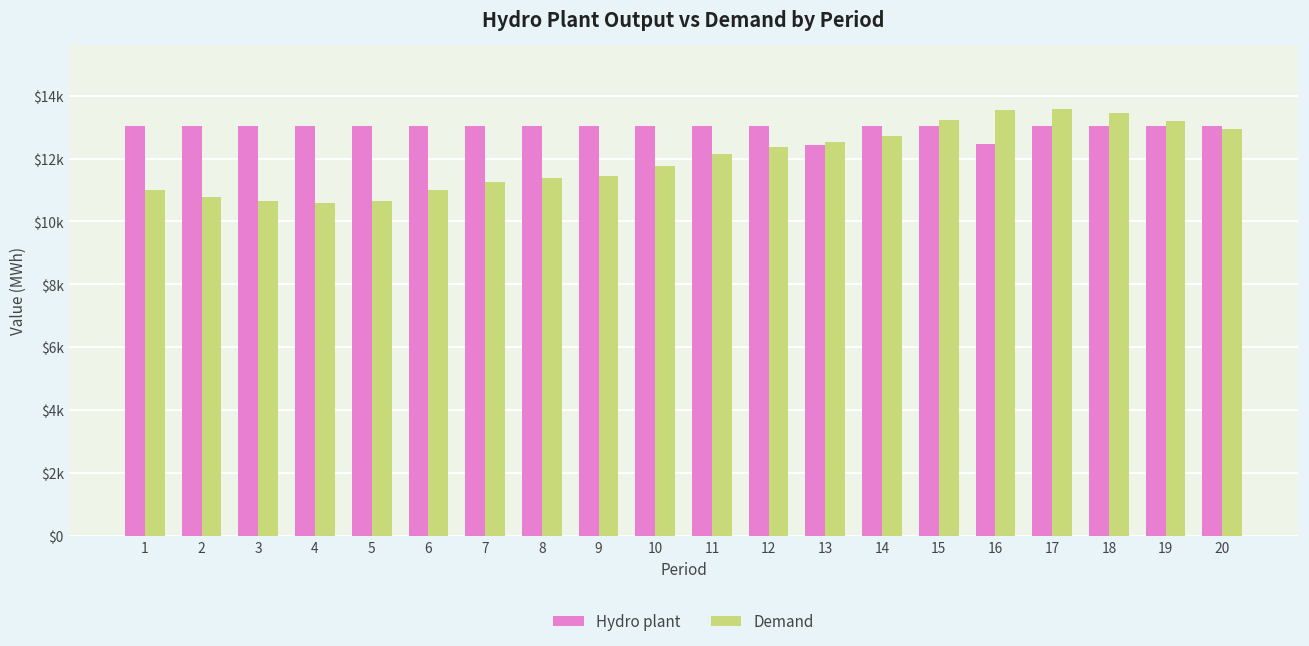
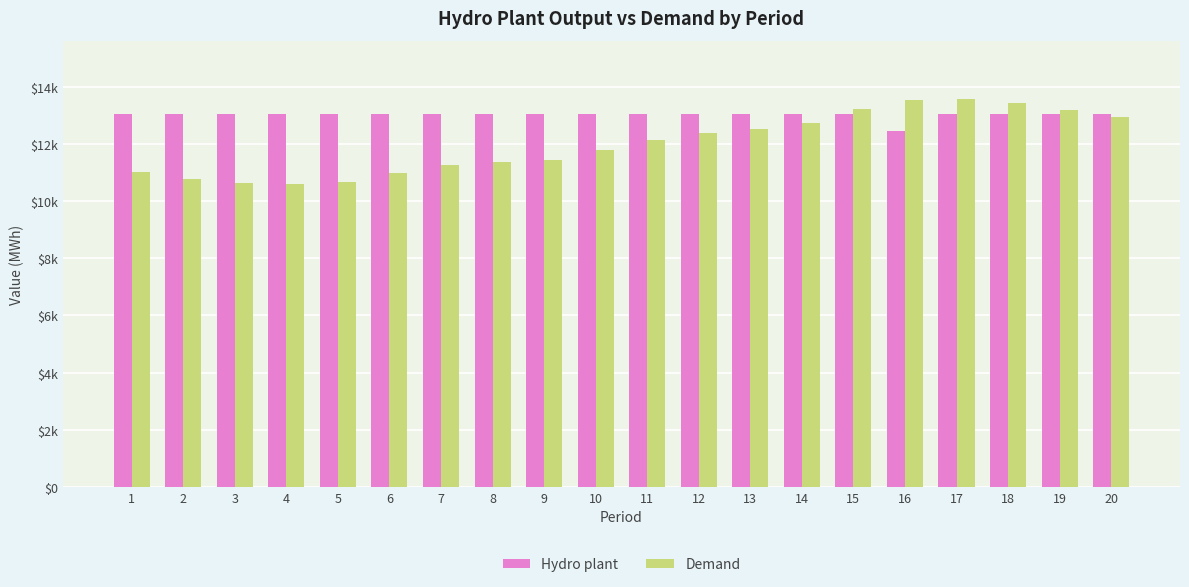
  {
    "Hydro plant": {
      "1": "$13000",
      "2": "$13000",
      "3": "$13000",
      "4": "$13000",
      "5": "$13000",
      "6": "$13000",
      "7": "$13000",
      "8": "$13000",
      "9": "$13000",
      "10": "$13000",
      "11": "$13000",
      "12": "$13000",
-     "13": "$12400",
+     "13": "$13000",
      "14": "$13000",
      "15": "$13000",
      "16": "$12500",
      "17": "$13000",
      "18": "$13000",
      "19": "$13000",
      "20": "$13000"
    },
    "Demand": {
      "1": "$11000",
      "2": "$10800",
      "3": "$10600",
      "4": "$10600",
      "5": "$10700",
      "6": "$11000",
      "7": "$11300",
      "8": "$11400",
      "9": "$11400",
      "10": "$11800",
      "11": "$12100",
      "12": "$12400",
      "13": "$12500",
      "14": "$12700",
      "15": "$13200",
      "16": "$13500",
      "17": "$13600",
      "18": "$13400",
      "19": "$13200",
      "20": "$12900"
    }
  }
